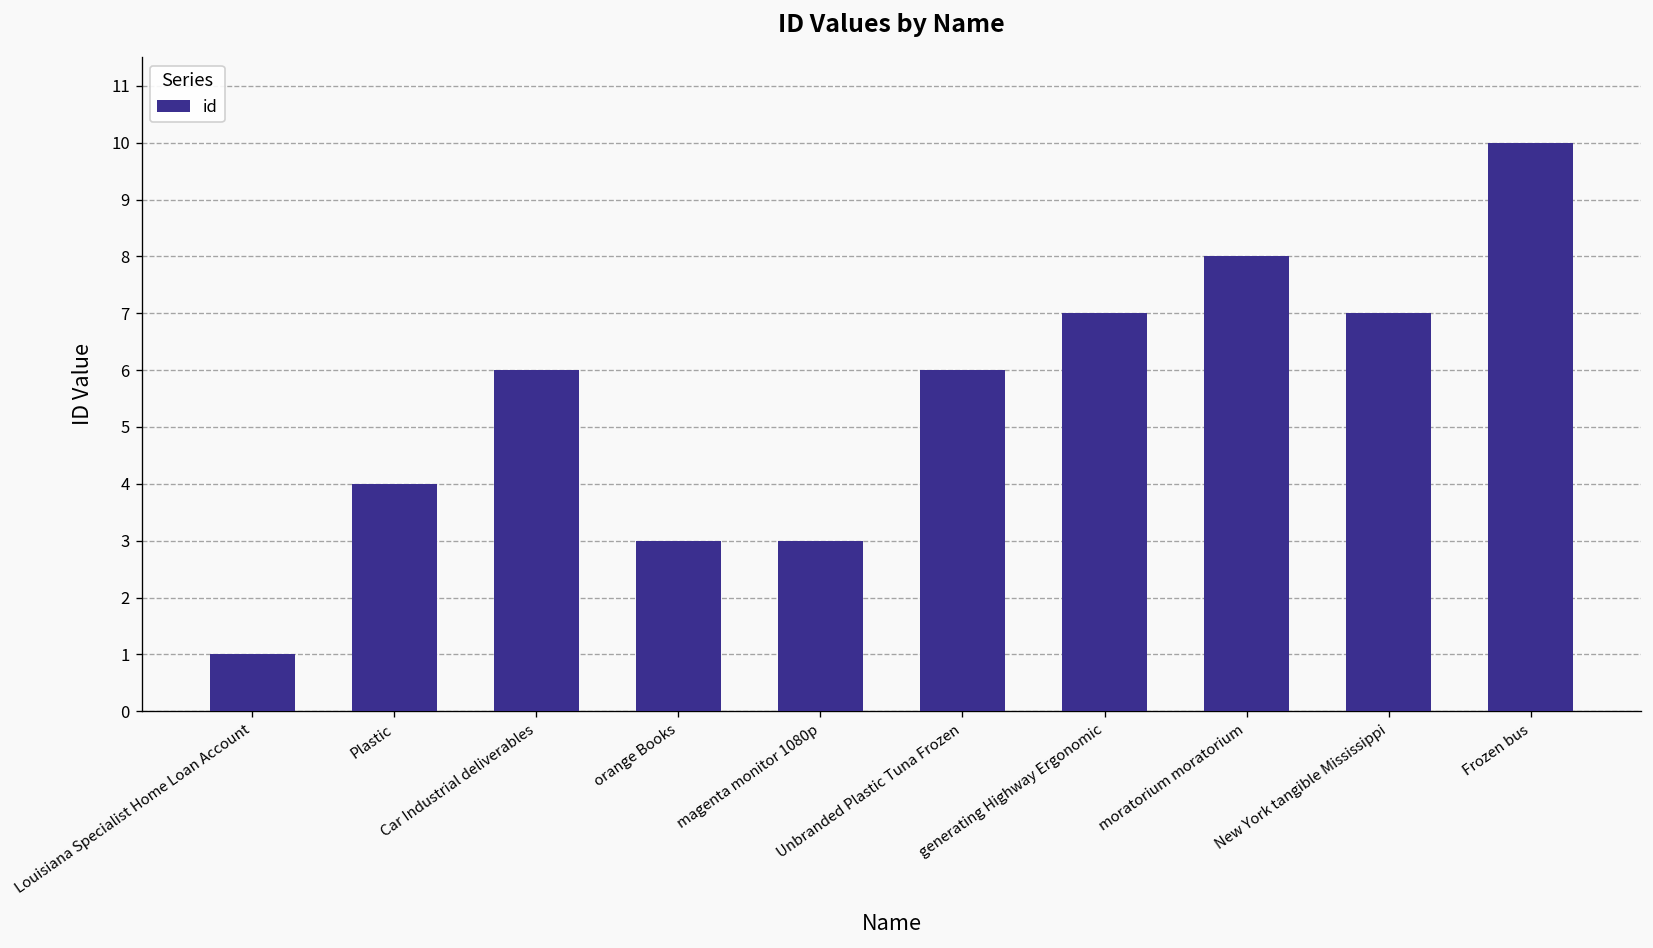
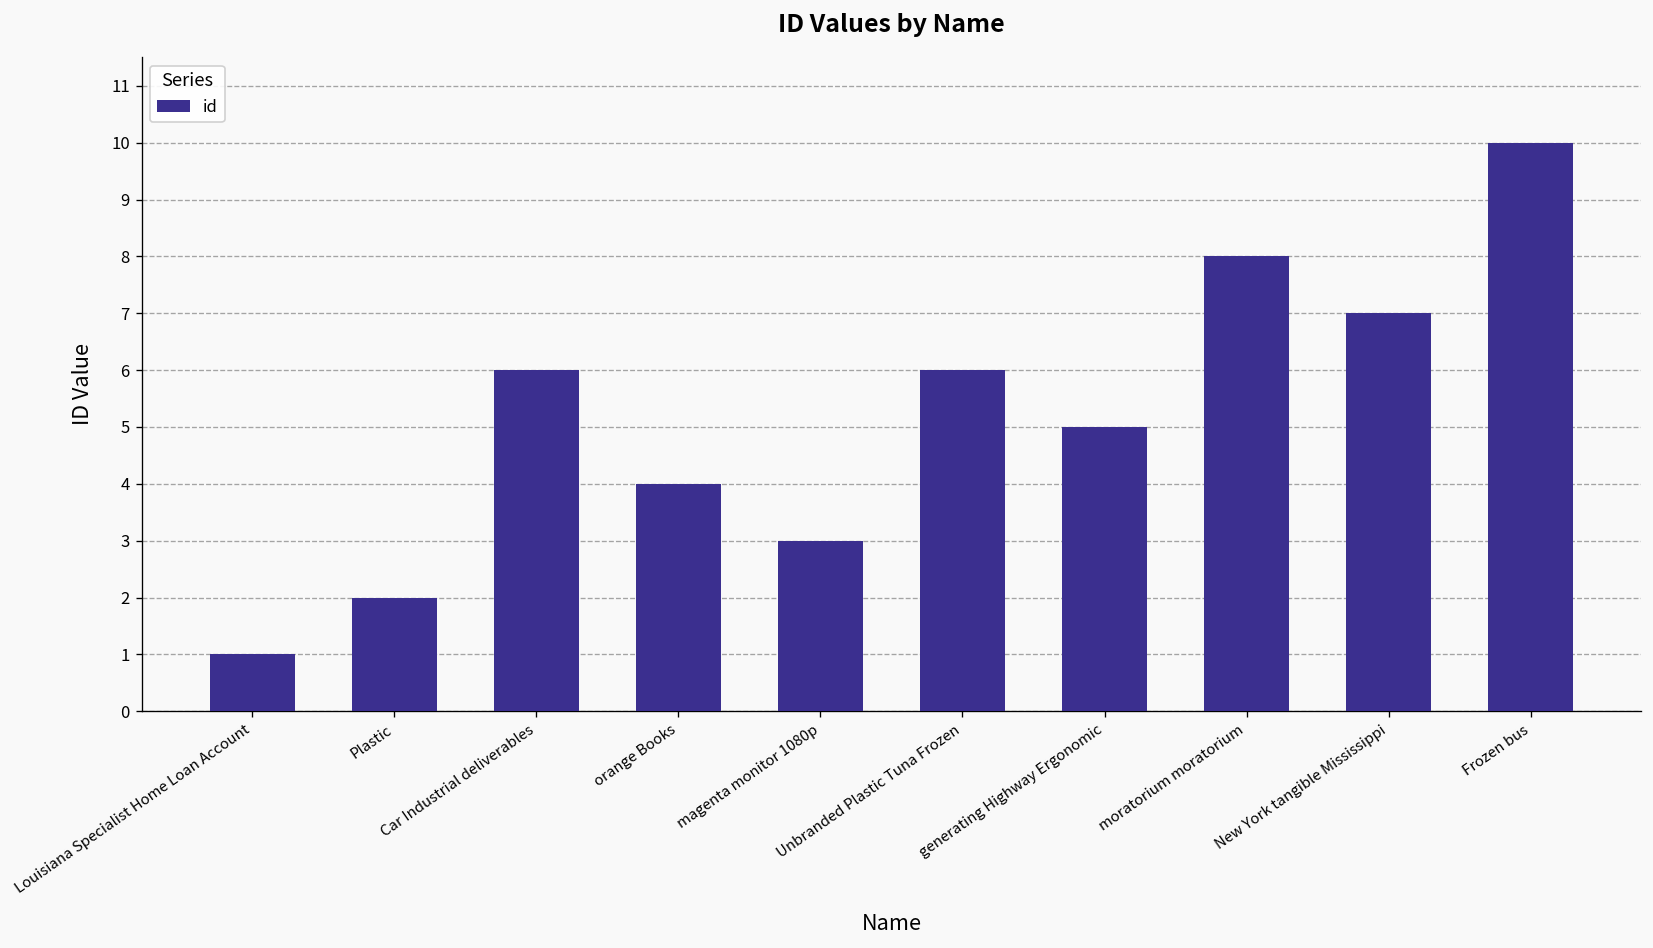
  {
    "Louisiana Specialist Home Loan Account": 1,
-   "Plastic": 4,
+   "Plastic": 2,
    "Car Industrial deliverables": 6,
-   "orange Books": 3,
+   "orange Books": 4,
    "magenta monitor 1080p": 3,
    "Unbranded Plastic Tuna Frozen": 6,
-   "generating Highway Ergonomic": 7,
+   "generating Highway Ergonomic": 5,
    "moratorium moratorium": 8,
    "New York tangible Mississippi": 7,
    "Frozen bus": 10
  }
